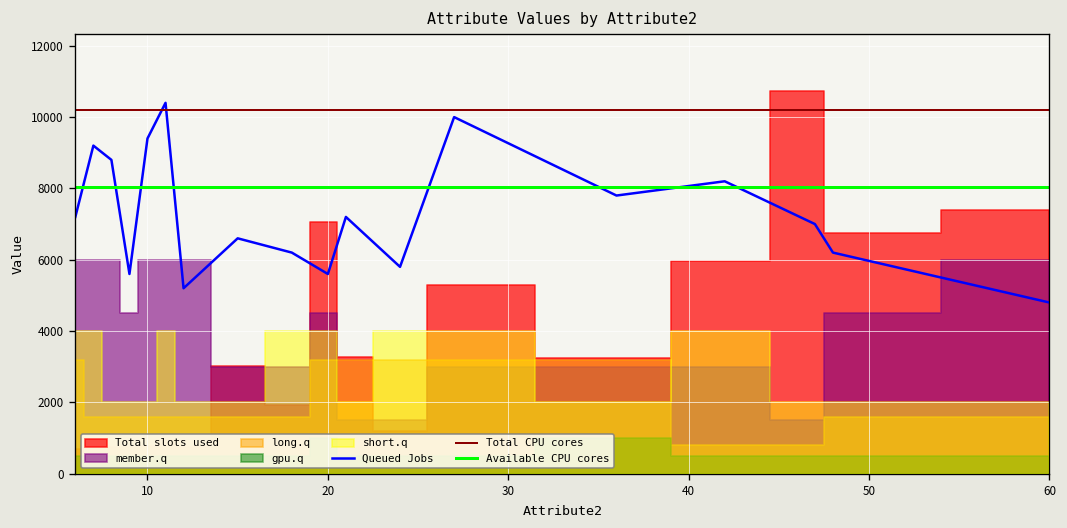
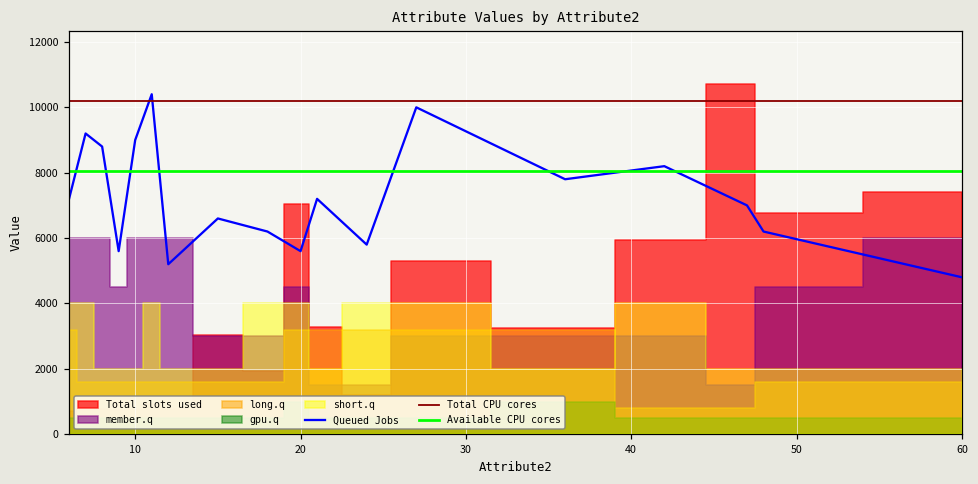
  {
    "Queued Jobs": {
-     "10": 9400,
+     "10": 9000,
      "20": 5600,
      "60": 4800
    },
    "Total CPU cores": {
      "10": 10200,
      "20": 10200,
      "60": 10200
    },
    "Available CPU cores": {
      "10": 8000,
      "20": 8000,
      "60": 8000
    }
  }
